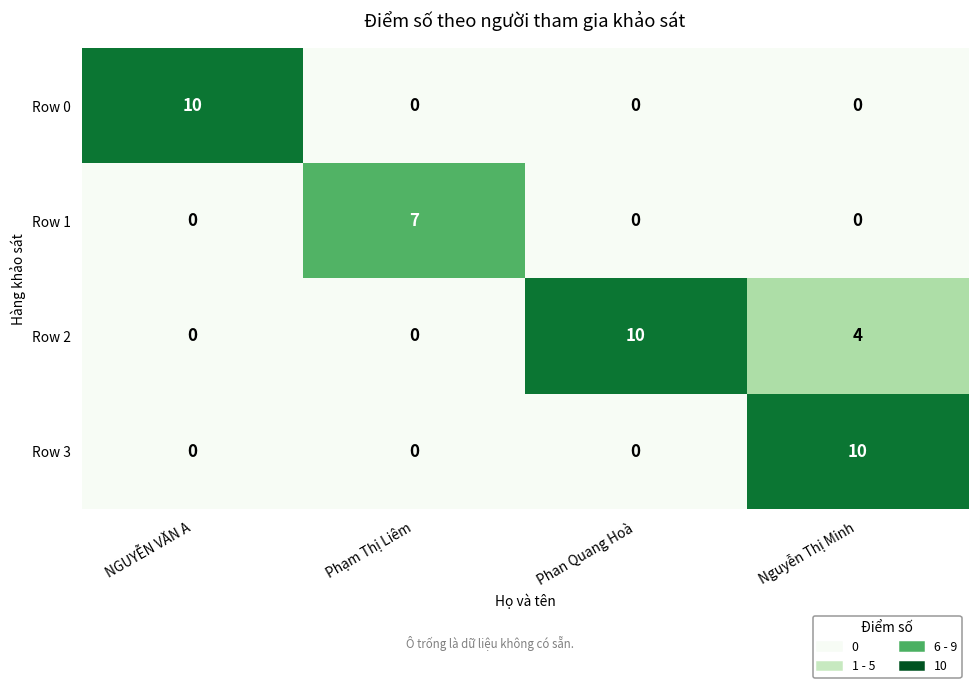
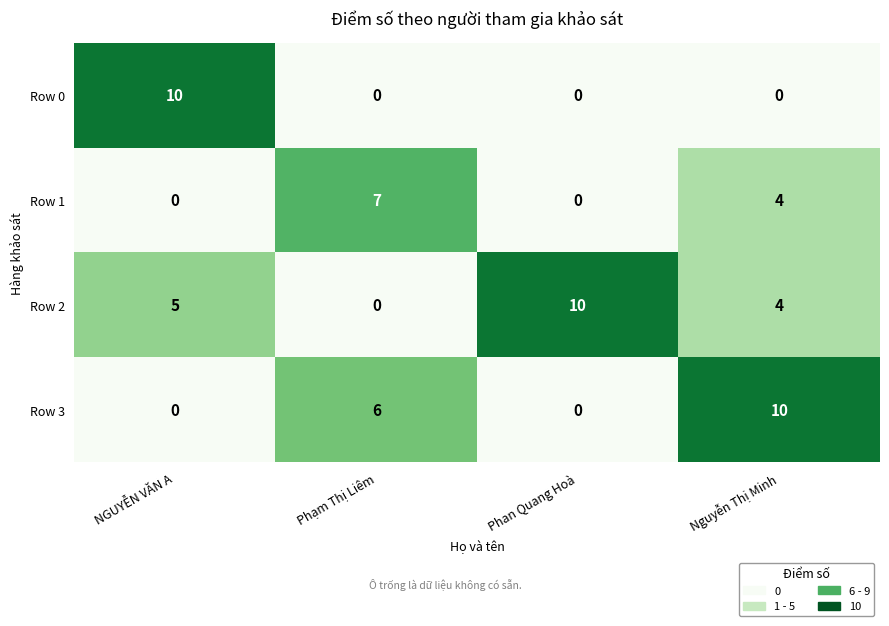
  {
    "Row 0": {
      "NGUYỄN VĂN A": 10,
      "Phạm Thị Liêm": 0,
      "Phan Quang Hoà": 0,
      "Nguyễn Thị Minh": 0
    },
    "Row 1": {
      "NGUYỄN VĂN A": 0,
      "Phạm Thị Liêm": 7,
      "Phan Quang Hoà": 0,
-     "Nguyễn Thị Minh": 0
+     "Nguyễn Thị Minh": 4
    },
    "Row 2": {
-     "NGUYỄN VĂN A": 0,
+     "NGUYỄN VĂN A": 5,
      "Phạm Thị Liêm": 0,
      "Phan Quang Hoà": 10,
      "Nguyễn Thị Minh": 4
    },
    "Row 3": {
      "NGUYỄN VĂN A": 0,
-     "Phạm Thị Liêm": 0,
+     "Phạm Thị Liêm": 6,
      "Phan Quang Hoà": 0,
      "Nguyễn Thị Minh": 10
    }
  }
